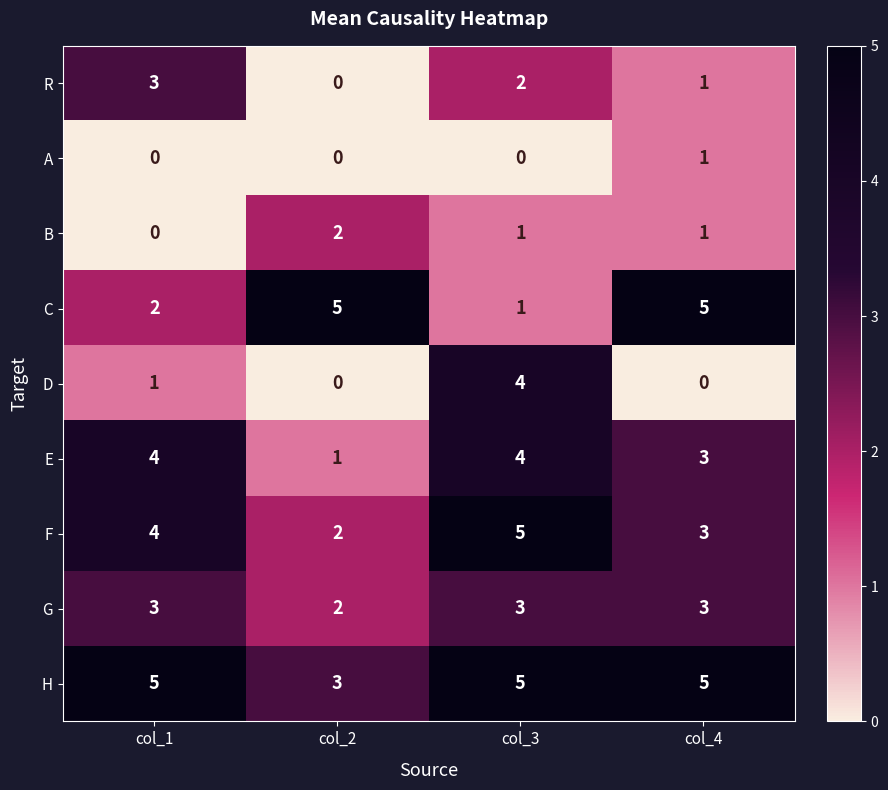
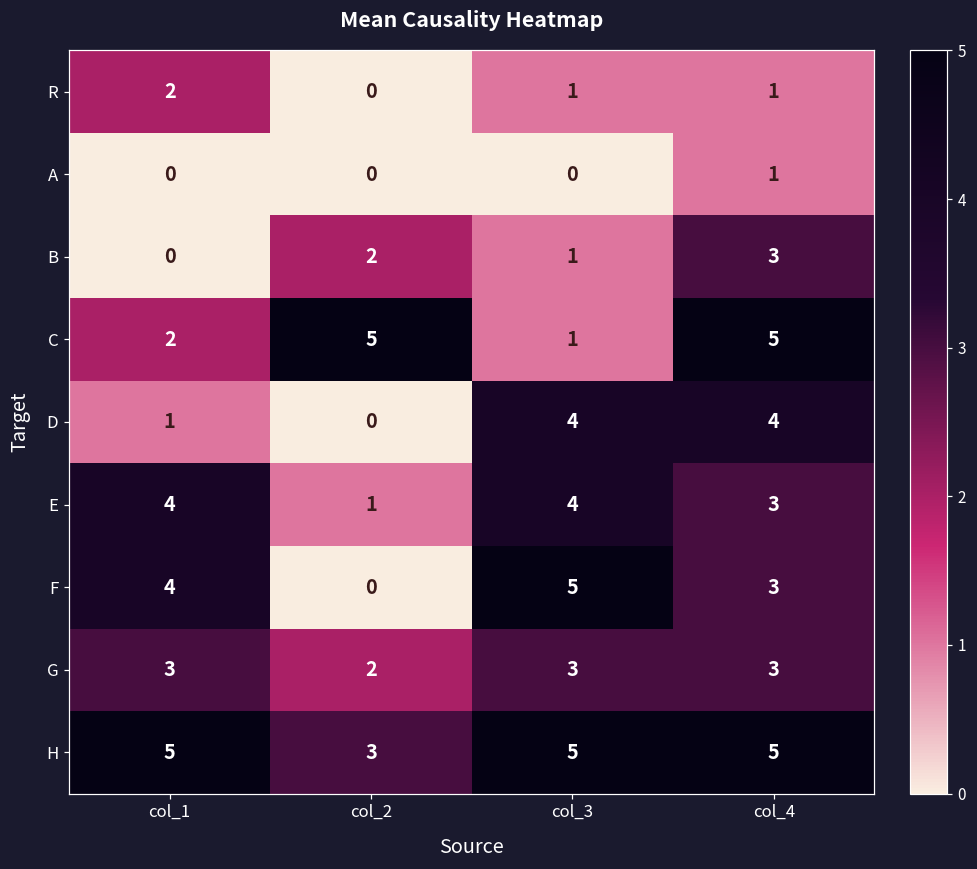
  {
    "R": {
-     "col_1": 3,
+     "col_1": 2,
      "col_2": 0,
-     "col_3": 2,
+     "col_3": 1,
      "col_4": 1
    },
    "A": {
      "col_1": 0,
      "col_2": 0,
      "col_3": 0,
      "col_4": 1
    },
    "B": {
      "col_1": 0,
      "col_2": 2,
      "col_3": 1,
-     "col_4": 1
+     "col_4": 3
    },
    "C": {
      "col_1": 2,
      "col_2": 5,
      "col_3": 1,
      "col_4": 5
    },
    "D": {
      "col_1": 1,
      "col_2": 0,
      "col_3": 4,
-     "col_4": 0
+     "col_4": 4
    },
    "E": {
      "col_1": 4,
      "col_2": 1,
      "col_3": 4,
      "col_4": 3
    },
    "F": {
      "col_1": 4,
-     "col_2": 2,
+     "col_2": 0,
      "col_3": 5,
      "col_4": 3
    },
    "G": {
      "col_1": 3,
      "col_2": 2,
      "col_3": 3,
      "col_4": 3
    },
    "H": {
      "col_1": 5,
      "col_2": 3,
      "col_3": 5,
      "col_4": 5
    }
  }
